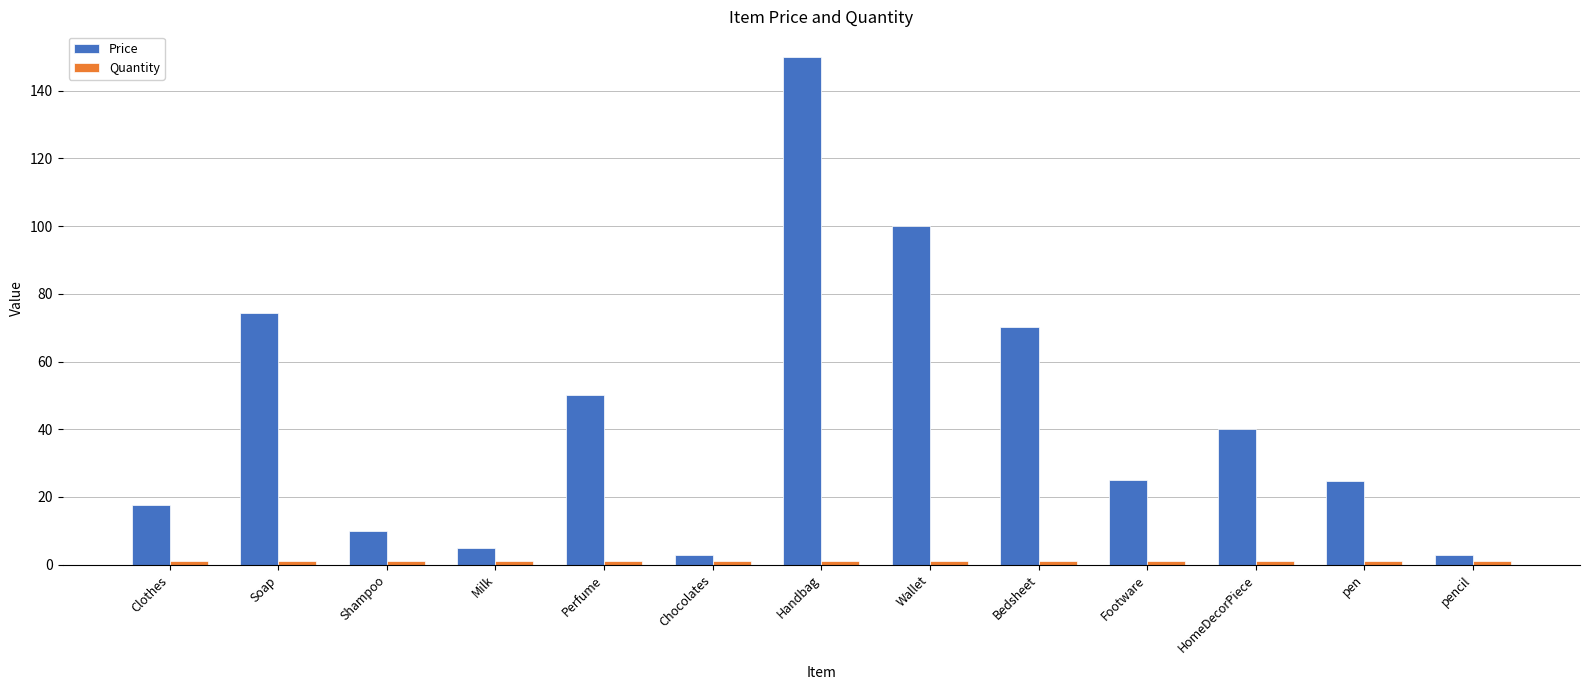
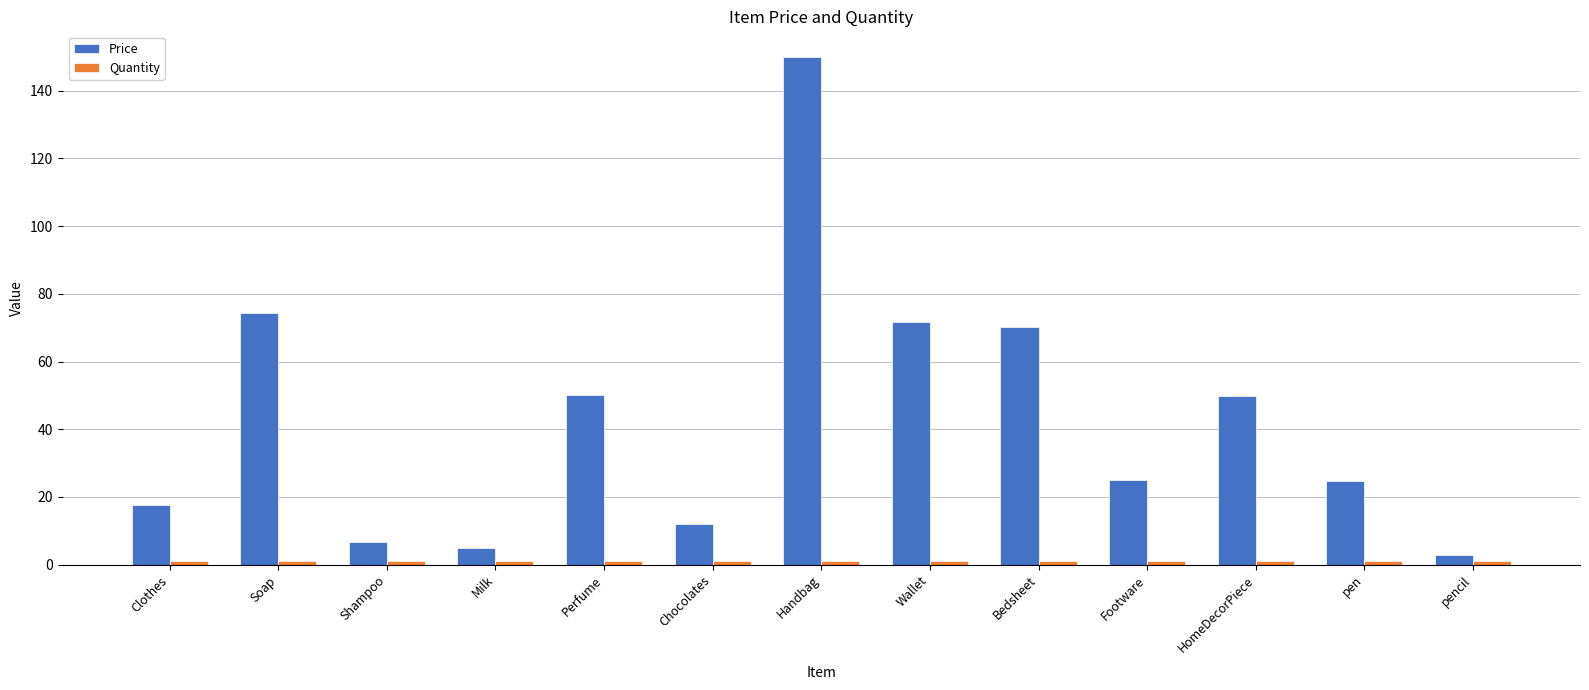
  {
    "Price": {
      "Clothes": 18,
      "Soap": 74,
-     "Shampoo": 10,
+     "Shampoo": 7,
      "Milk": 5,
      "Perfume": 50,
-     "Chocolates": 3,
+     "Chocolates": 12,
      "Handbag": 150,
-     "Wallet": 100,
+     "Wallet": 72,
      "Bedsheet": 70,
      "Footware": 25,
-     "HomeDecorPiece": 40,
+     "HomeDecorPiece": 50,
      "pen": 25,
      "pencil": 3
    },
    "Quantity": {
      "Clothes": 1,
      "Soap": 1,
      "Shampoo": 1,
      "Milk": 1,
      "Perfume": 1,
      "Chocolates": 1,
      "Handbag": 1,
      "Wallet": 1,
      "Bedsheet": 1,
      "Footware": 1,
      "HomeDecorPiece": 1,
      "pen": 1,
      "pencil": 1
    }
  }
